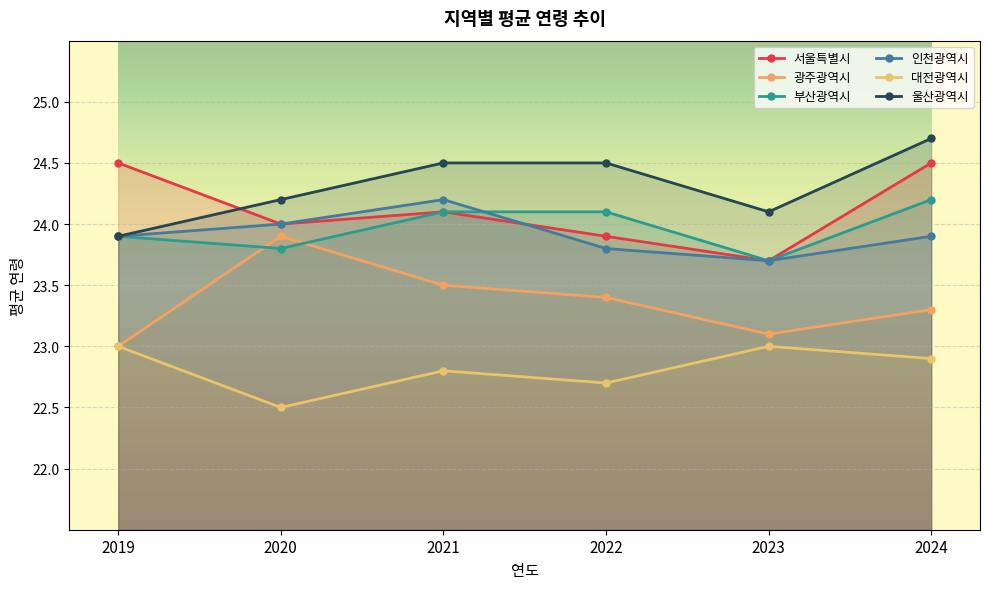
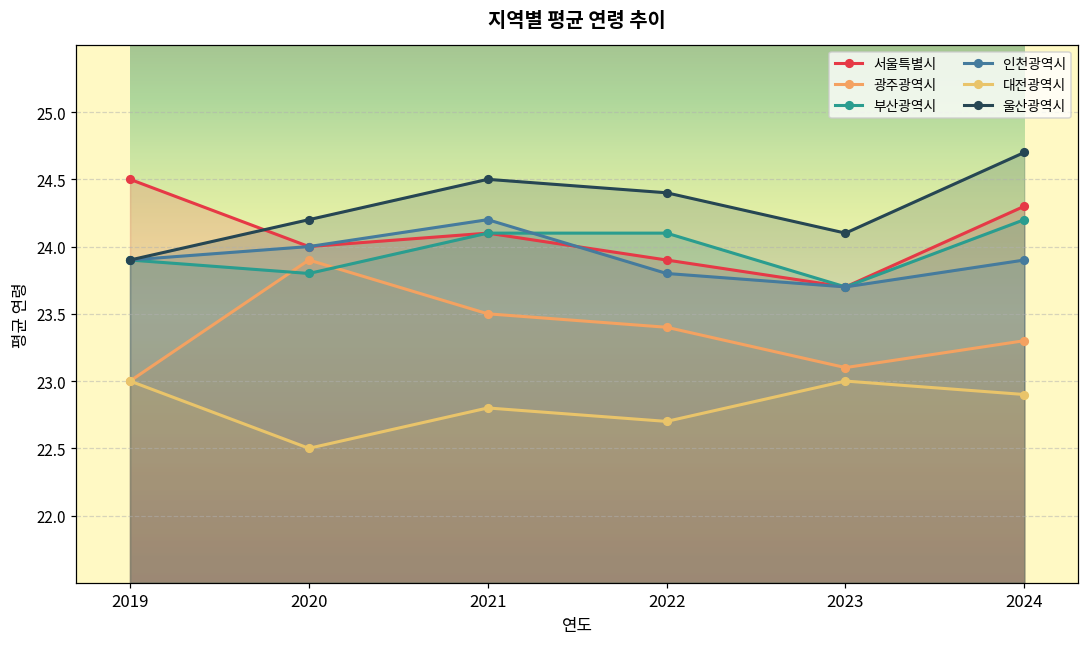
  {
    "서울특별시": {
      "2019": 24.5,
      "2022": 23.9,
-     "2024": 24.5
+     "2024": 24.3
    },
    "울산광역시": {
      "2020": 24.2,
      "2021": 24.5,
-     "2022": 24.5,
+     "2022": 24.4,
      "2023": 24.1,
      "2024": 24.7
    }
  }
